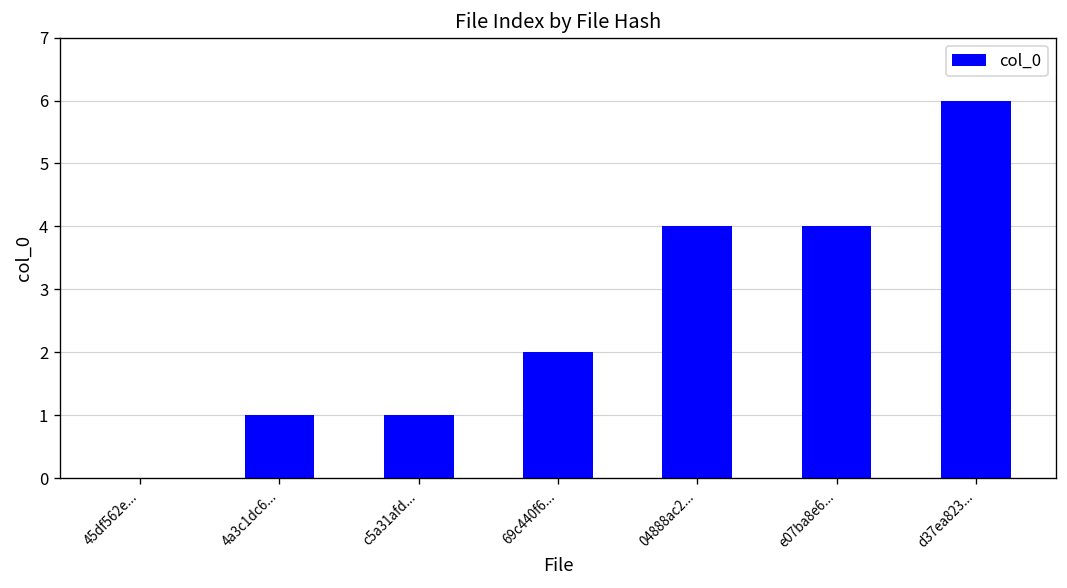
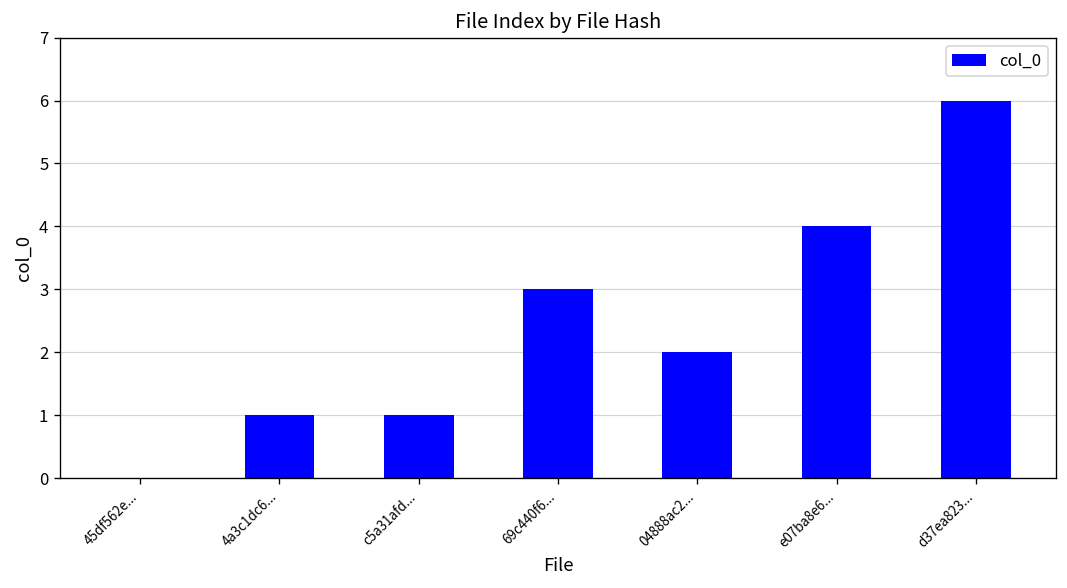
  {
    "45df562e...": 0,
    "4a3c1dc6...": 1,
    "c5a31afd...": 1,
-   "69c440f6...": 2,
-   "04888ac2...": 4,
+   "69c440f6...": 3,
+   "04888ac2...": 2,
    "e07ba8e6...": 4,
    "d37ea823...": 6
  }
